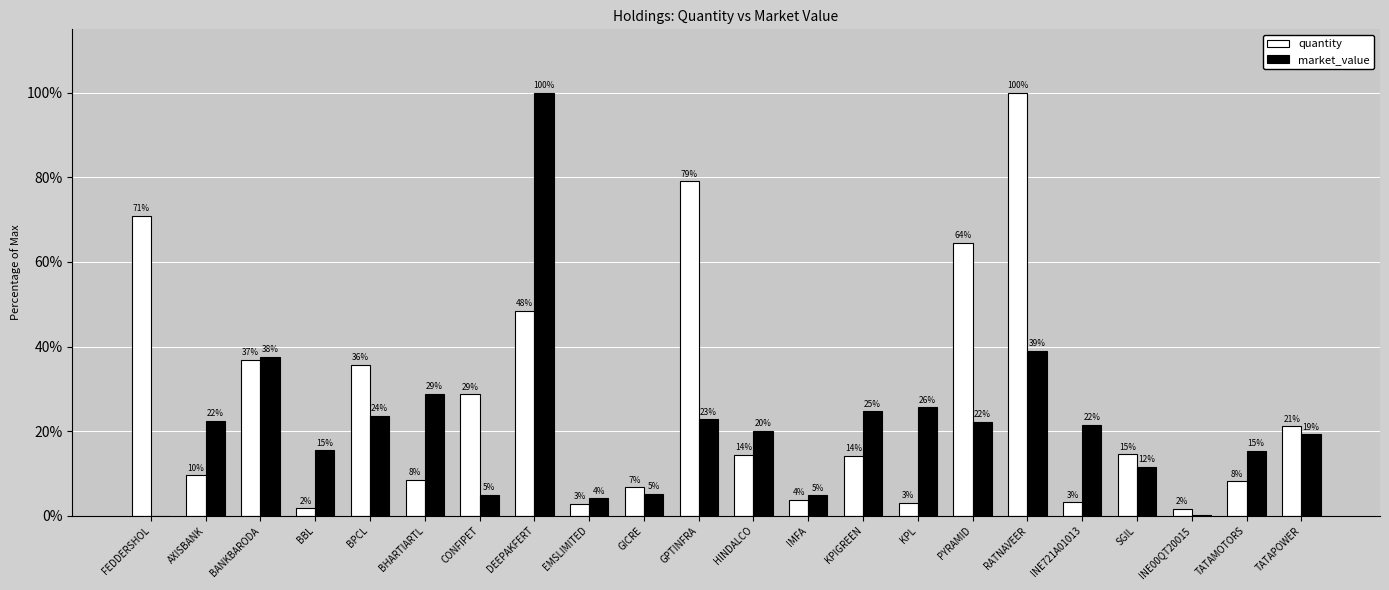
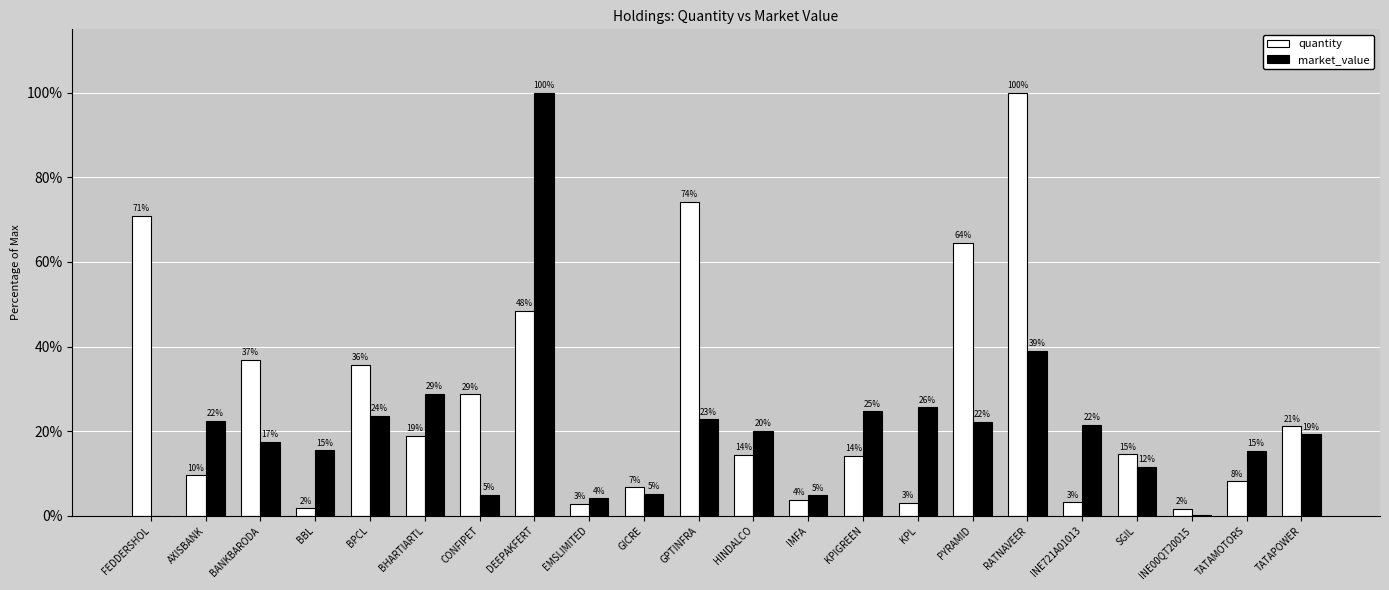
  {
    "quantity": {
      "FEDDERSHOL": "71%",
      "AXISBANK": "10%",
      "BANKBARODA": "37%",
      "BBL": "2%",
      "BPCL": "36%",
-     "BHARTIARTL": "8%",
+     "BHARTIARTL": "19%",
      "CONFIPET": "29%",
      "DEEPAKFERT": "48%",
      "EMSLIMITED": "3%",
      "GICRE": "7%",
-     "GPTINFRA": "79%",
+     "GPTINFRA": "74%",
      "HINDALCO": "14%",
      "IMFA": "4%",
      "KPIGREEN": "14%",
      "KPL": "3%",
      "PYRAMID": "64%",
      "RATNAVEER": "100%",
      "INE721A01013": "3%",
      "SGIL": "15%",
      "INE00QT20015": "2%",
      "TATAMOTORS": "8%",
      "TATAPOWER": "21%"
    },
    "market_value": {
      "AXISBANK": "22%",
-     "BANKBARODA": "38%",
+     "BANKBARODA": "17%",
      "BBL": "15%",
      "BPCL": "24%",
      "BHARTIARTL": "29%",
      "CONFIPET": "5%",
      "DEEPAKFERT": "100%",
      "EMSLIMITED": "4%",
      "GICRE": "5%",
      "GPTINFRA": "23%",
      "HINDALCO": "20%",
      "IMFA": "5%",
      "KPIGREEN": "25%",
      "KPL": "26%",
      "PYRAMID": "22%",
      "RATNAVEER": "39%",
      "INE721A01013": "22%",
      "SGIL": "12%",
      "TATAMOTORS": "15%",
      "TATAPOWER": "19%"
    }
  }
